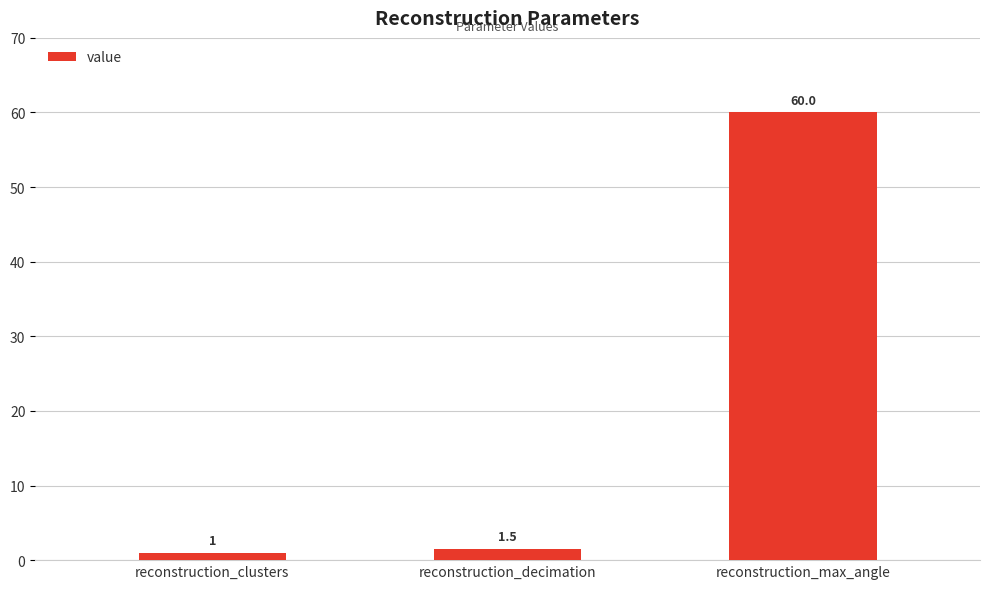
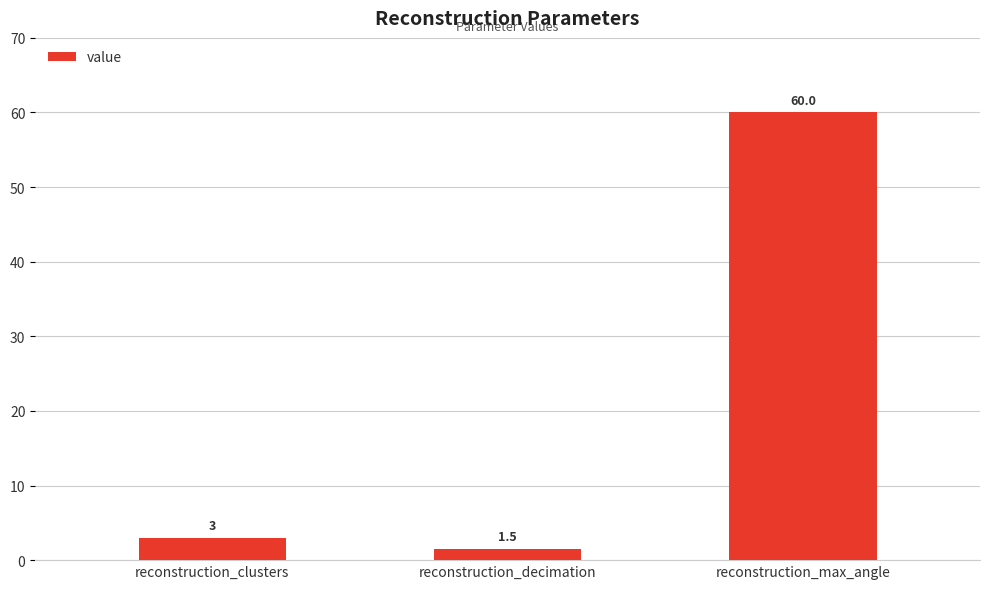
  {
-   "reconstruction_clusters": 1,
+   "reconstruction_clusters": 3,
    "reconstruction_decimation": 1.5,
    "reconstruction_max_angle": 60.0
  }
